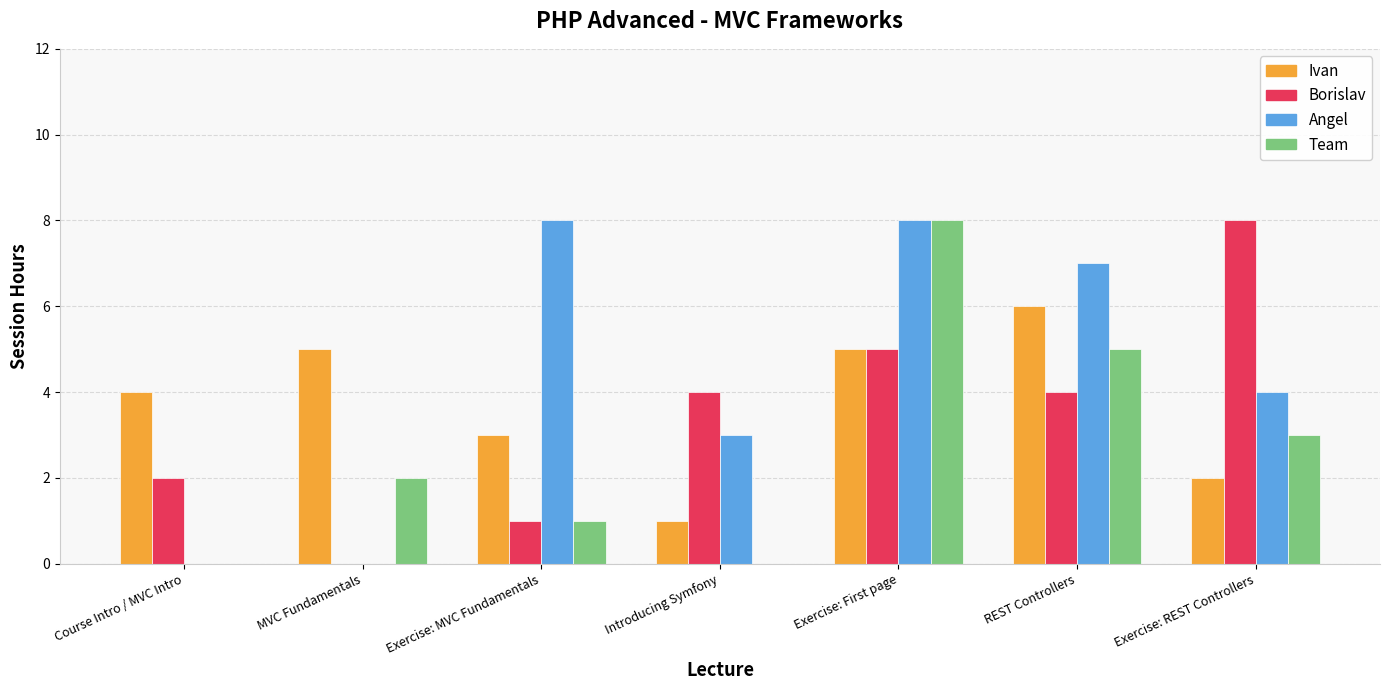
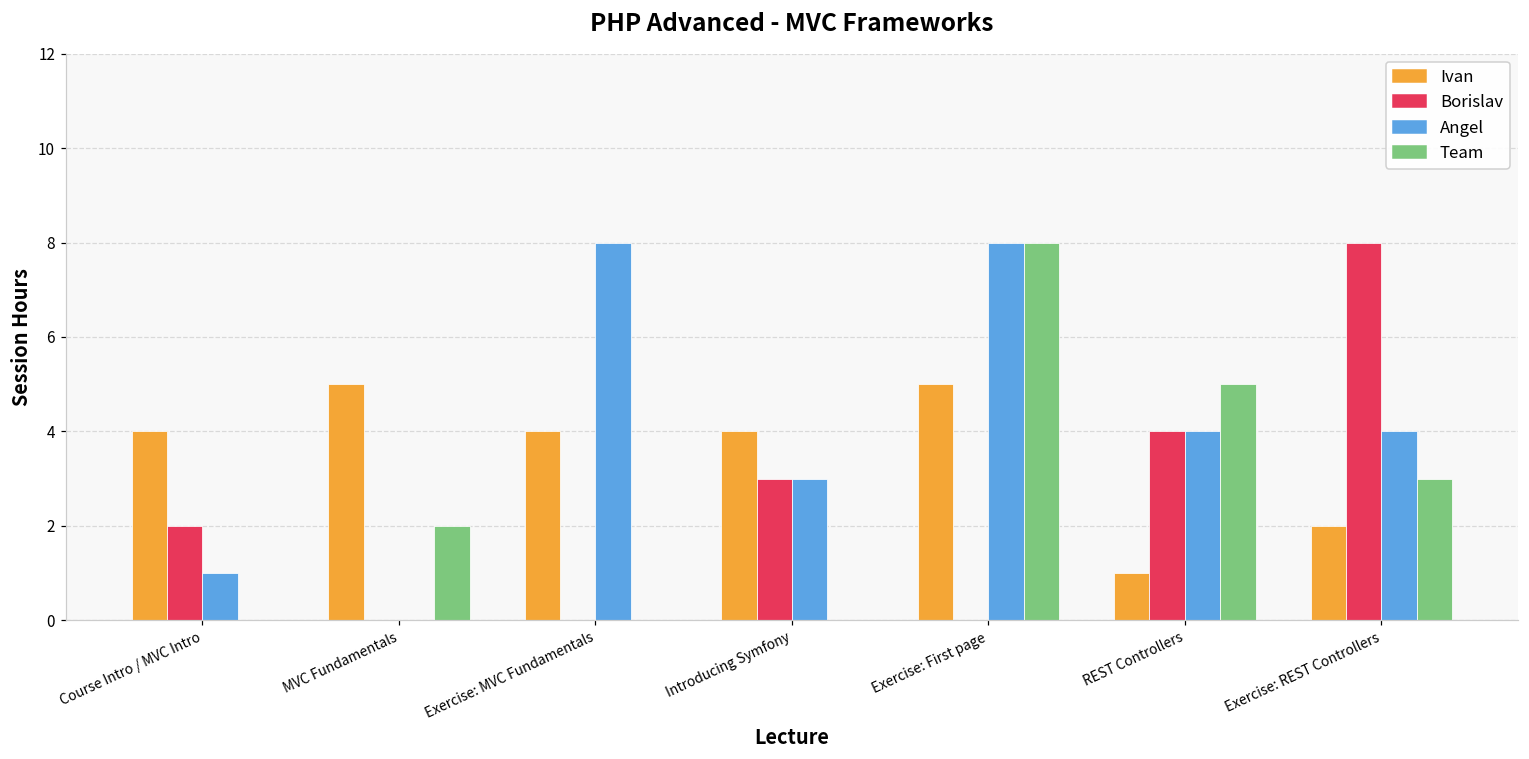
  {
    "Ivan": {
      "Course Intro / MVC Intro": 4,
      "MVC Fundamentals": 5,
-     "Exercise: MVC Fundamentals": 3,
-     "Introducing Symfony": 1,
+     "Exercise: MVC Fundamentals": 4,
+     "Introducing Symfony": 4,
      "Exercise: First page": 5,
-     "REST Controllers": 6,
+     "REST Controllers": 1,
      "Exercise: REST Controllers": 2
    },
    "Borislav": {
      "Course Intro / MVC Intro": 2,
      "MVC Fundamentals": 0,
-     "Exercise: MVC Fundamentals": 1,
-     "Introducing Symfony": 4,
-     "Exercise: First page": 5,
+     "Exercise: MVC Fundamentals": 0,
+     "Introducing Symfony": 3,
+     "Exercise: First page": 0,
      "REST Controllers": 4,
      "Exercise: REST Controllers": 8
    },
    "Angel": {
-     "Course Intro / MVC Intro": 0,
+     "Course Intro / MVC Intro": 1,
      "MVC Fundamentals": 0,
      "Exercise: MVC Fundamentals": 8,
      "Introducing Symfony": 3,
      "Exercise: First page": 8,
-     "REST Controllers": 7,
+     "REST Controllers": 4,
      "Exercise: REST Controllers": 4
    },
    "Team": {
      "Course Intro / MVC Intro": 0,
      "MVC Fundamentals": 2,
-     "Exercise: MVC Fundamentals": 1,
+     "Exercise: MVC Fundamentals": 0,
      "Introducing Symfony": 0,
      "Exercise: First page": 8,
      "REST Controllers": 5,
      "Exercise: REST Controllers": 3
    }
  }
